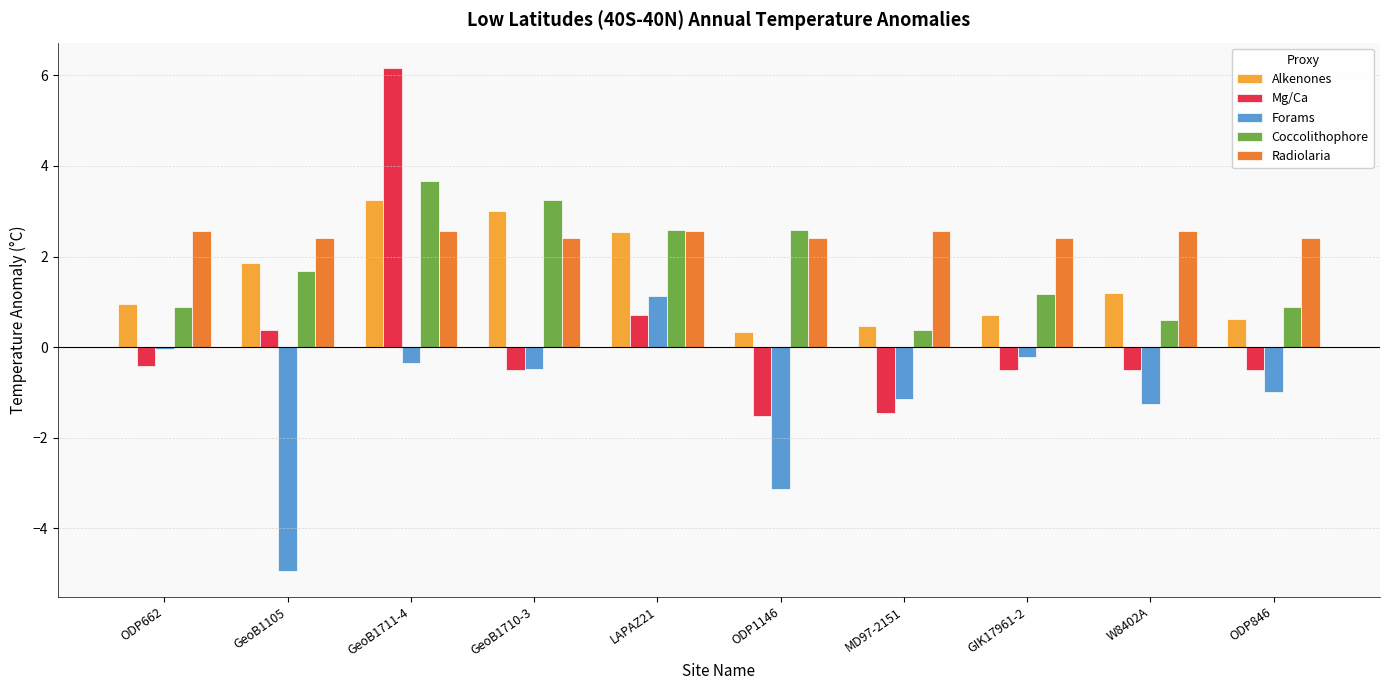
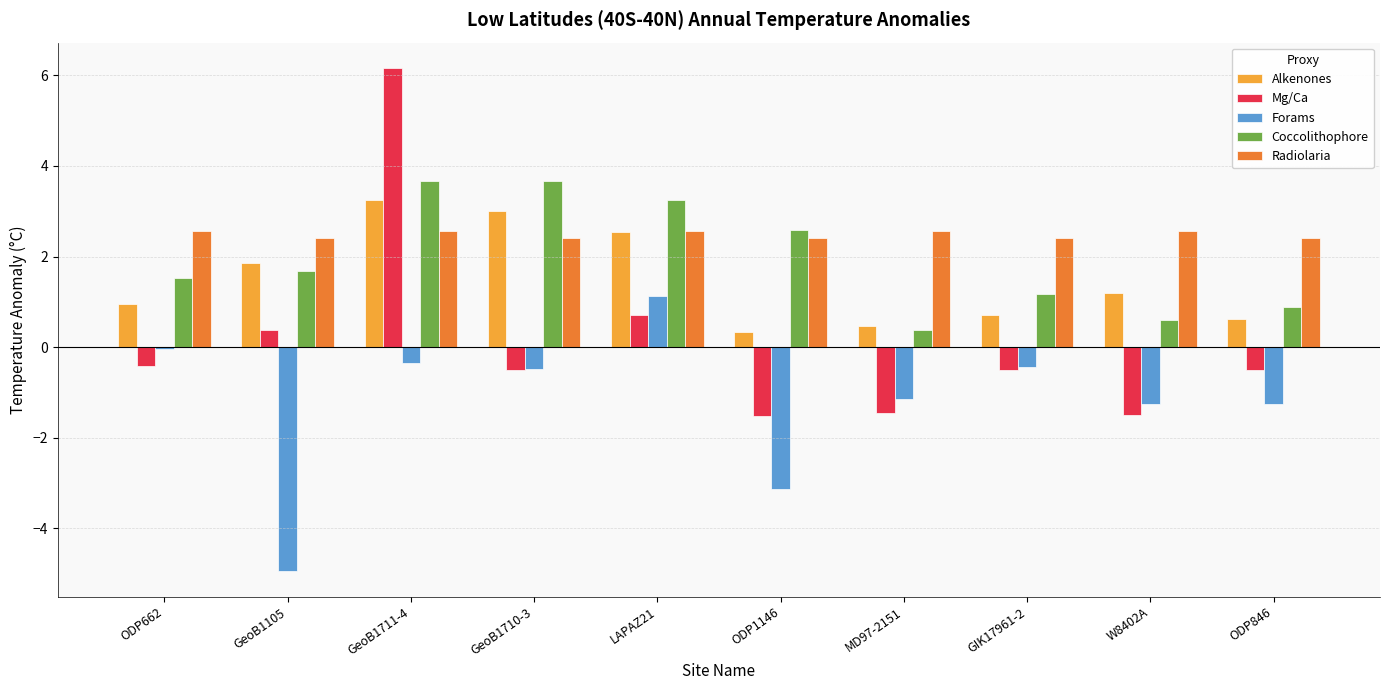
  {
    "Mg/Ca": {
      "ODP662": -0.4,
      "GeoB1105": 0.4,
      "GeoB1711-4": 6.2,
      "GeoB1710-3": -0.5,
      "LAPAZ21": 0.7,
      "ODP1146": -1.5,
      "MD97-2151": -1.4,
      "GIK17961-2": -0.5,
-     "W8402A": -0.5,
+     "W8402A": -1.5,
      "ODP846": -0.5
    },
    "Forams": {
      "GeoB1105": -4.9,
      "GeoB1711-4": -0.3,
      "GeoB1710-3": -0.5,
      "LAPAZ21": 1.1,
      "ODP1146": -3.1,
      "MD97-2151": -1.2,
-     "GIK17961-2": -0.2,
+     "GIK17961-2": -0.4,
      "W8402A": -1.2,
-     "ODP846": -1.0
+     "ODP846": -1.2
    },
    "Coccolithophore": {
-     "ODP662": 0.9,
+     "ODP662": 1.5,
      "GeoB1105": 1.7,
      "GeoB1711-4": 3.7,
-     "GeoB1710-3": 3.3,
-     "LAPAZ21": 2.6,
+     "GeoB1710-3": 3.7,
+     "LAPAZ21": 3.2,
      "ODP1146": 2.6,
      "MD97-2151": 0.4,
      "GIK17961-2": 1.2,
      "W8402A": 0.6,
      "ODP846": 0.9
    }
  }
